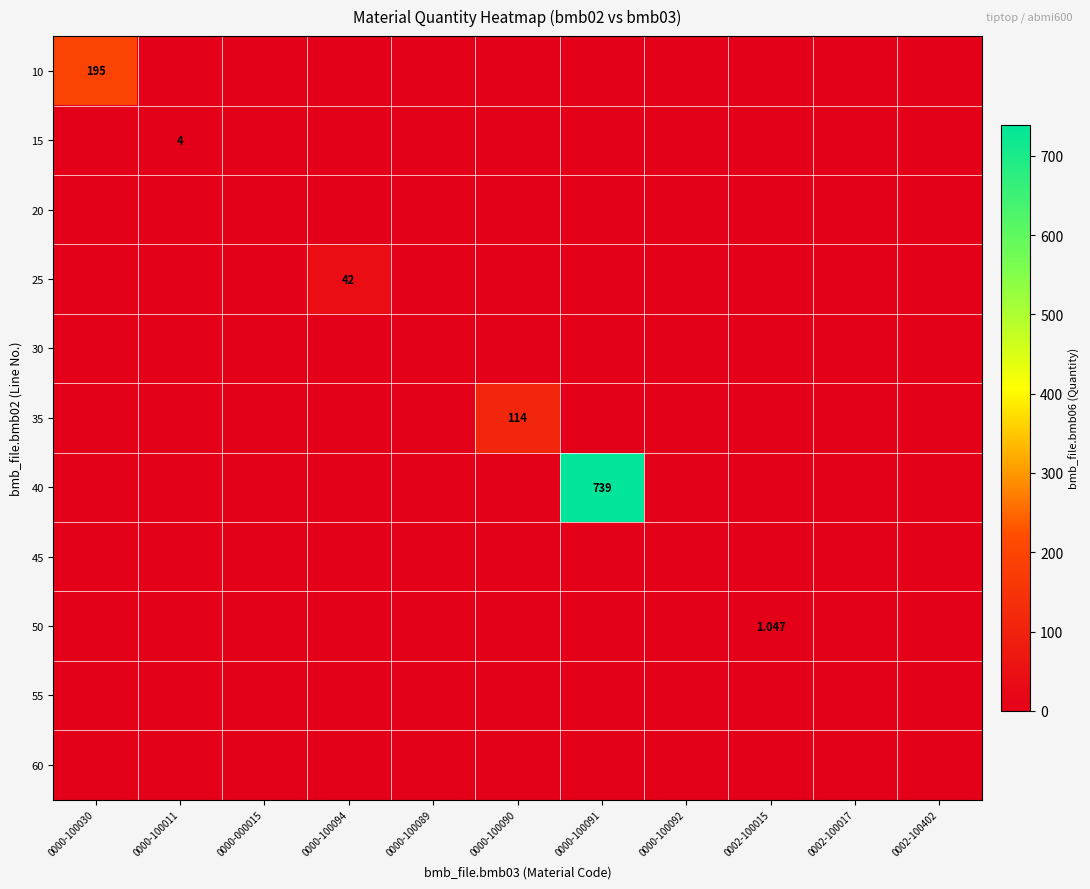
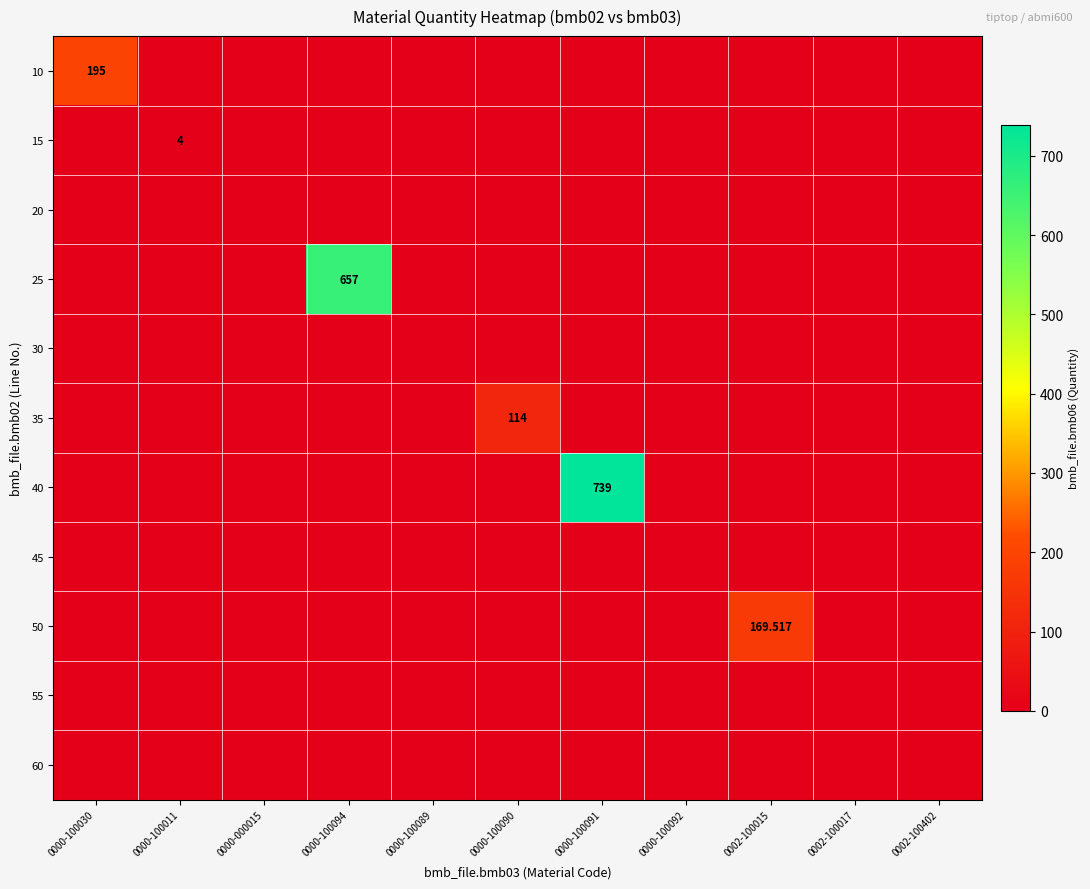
  {
    "10": {
      "0000-100030": 195
    },
    "15": {
      "0000-100011": 4
    },
    "25": {
-     "0000-100094": 42
+     "0000-100094": 657
    },
    "35": {
      "0000-100090": 114
    },
    "40": {
      "0000-100091": 739
    },
    "50": {
-     "0002-100015": 1.047
+     "0002-100015": 169.517
    }
  }
